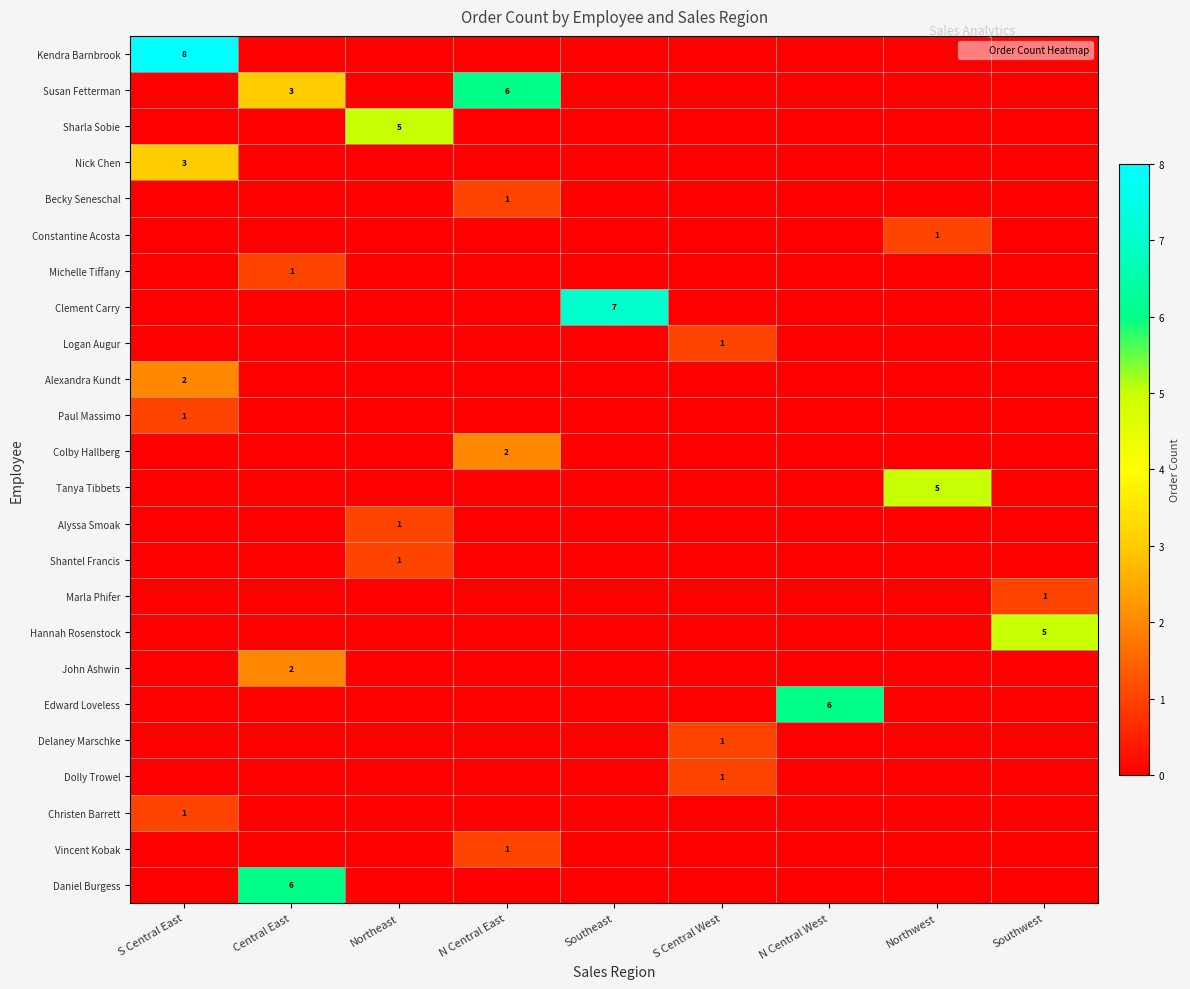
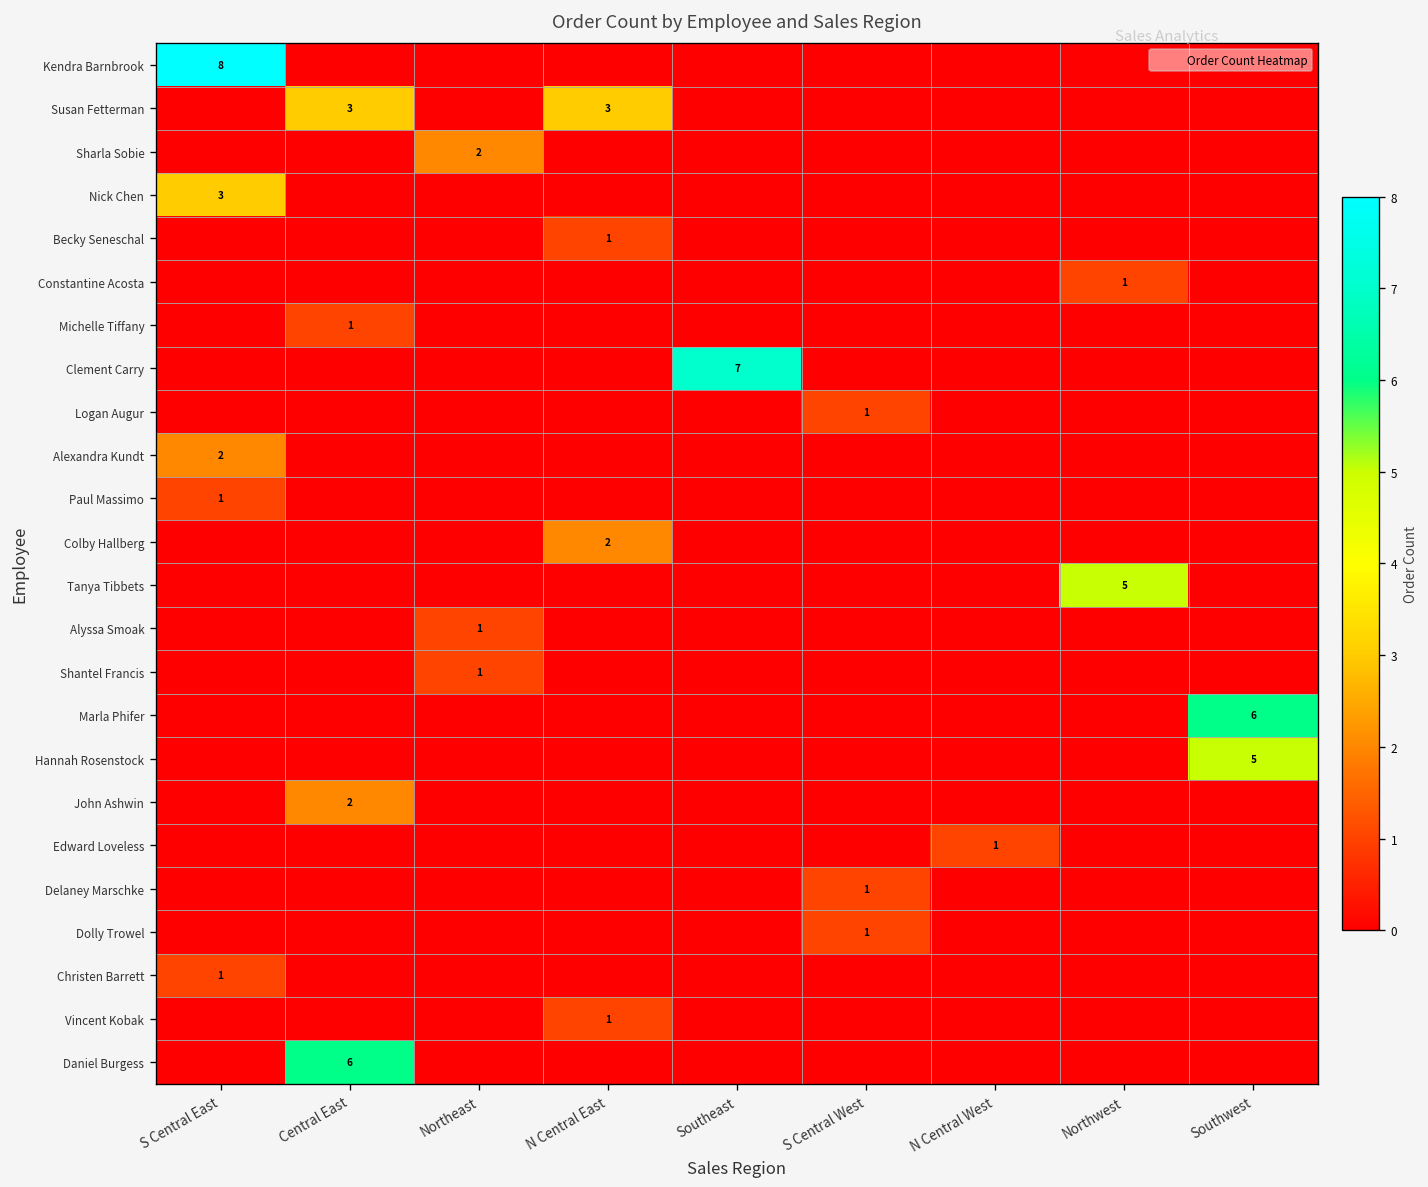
  {
    "Kendra Barnbrook": {
      "S Central East": 8
    },
    "Susan Fetterman": {
      "Central East": 3,
-     "N Central East": 6
+     "N Central East": 3
    },
    "Sharla Sobie": {
-     "Northeast": 5
+     "Northeast": 2
    },
    "Nick Chen": {
      "S Central East": 3
    },
    "Becky Seneschal": {
      "N Central East": 1
    },
    "Constantine Acosta": {
      "Northwest": 1
    },
    "Michelle Tiffany": {
      "Central East": 1
    },
    "Clement Carry": {
      "Southeast": 7
    },
    "Logan Augur": {
      "S Central West": 1
    },
    "Alexandra Kundt": {
      "S Central East": 2
    },
    "Paul Massimo": {
      "S Central East": 1
    },
    "Colby Hallberg": {
      "N Central East": 2
    },
    "Tanya Tibbets": {
      "Northwest": 5
    },
    "Alyssa Smoak": {
      "Northeast": 1
    },
    "Shantel Francis": {
      "Northeast": 1
    },
    "Marla Phifer": {
-     "Southwest": 1
+     "Southwest": 6
    },
    "Hannah Rosenstock": {
      "Southwest": 5
    },
    "John Ashwin": {
      "Central East": 2
    },
    "Edward Loveless": {
-     "N Central West": 6
+     "N Central West": 1
    },
    "Delaney Marschke": {
      "S Central West": 1
    },
    "Dolly Trowel": {
      "S Central West": 1
    },
    "Christen Barrett": {
      "S Central East": 1
    },
    "Vincent Kobak": {
      "N Central East": 1
    },
    "Daniel Burgess": {
      "Central East": 6
    }
  }
